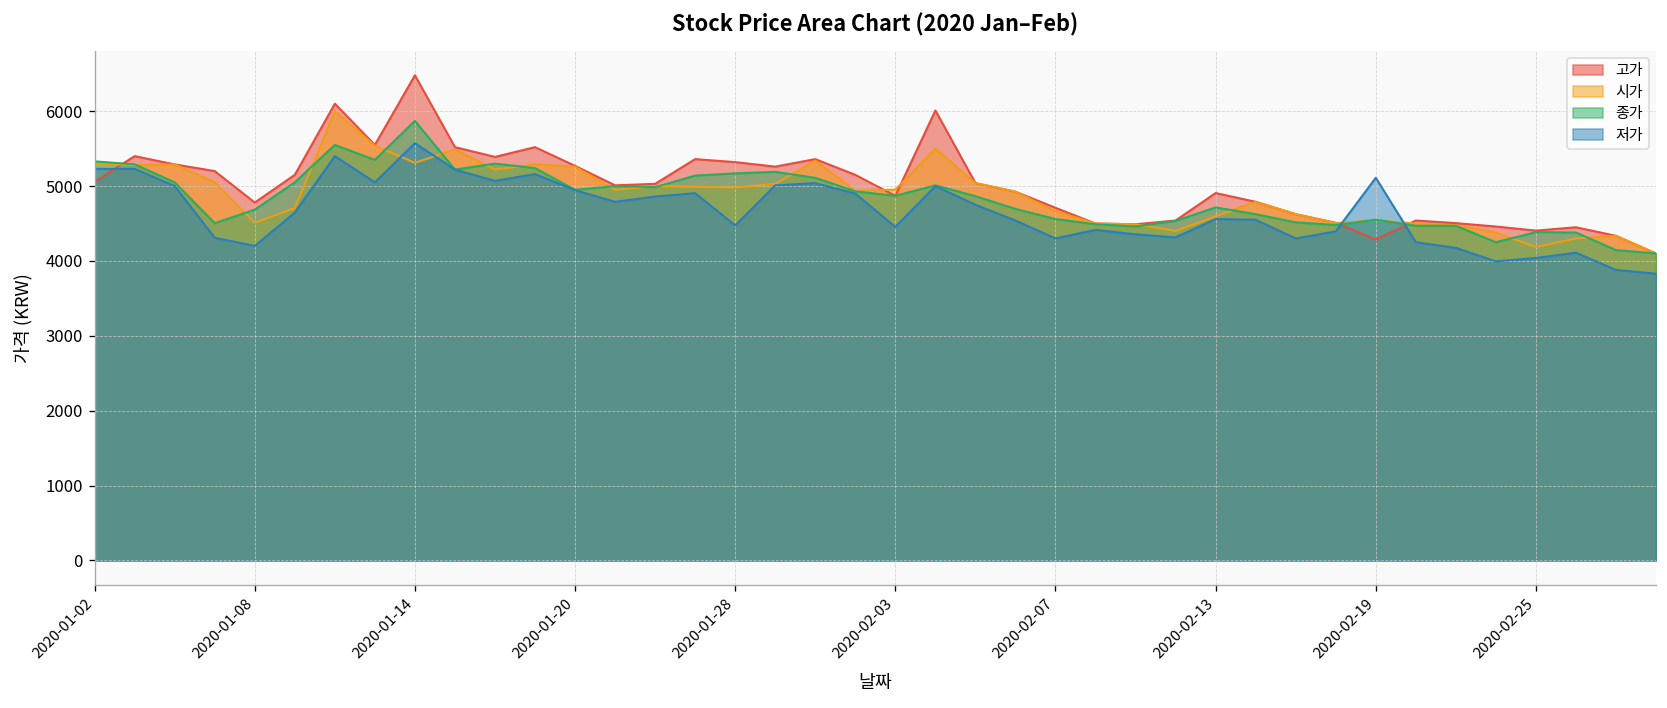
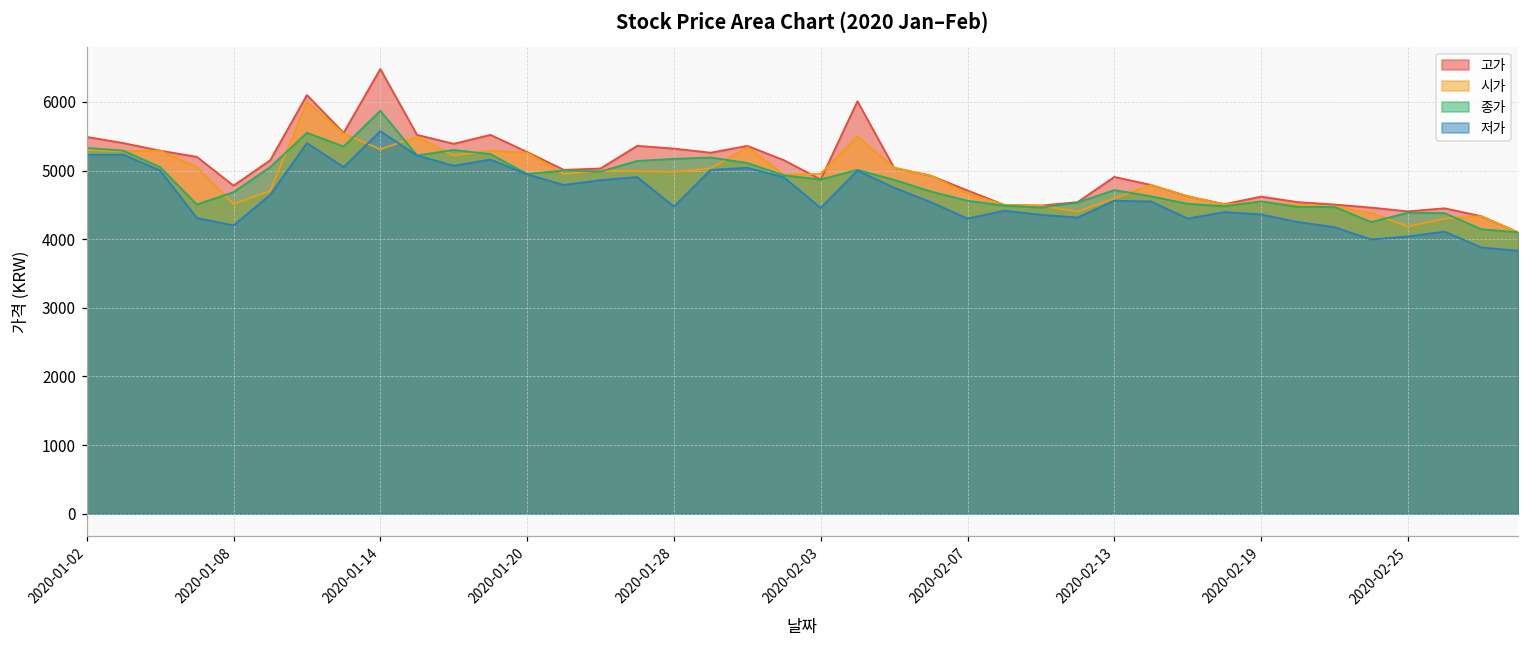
  {
    "고가": {
-     "2020-01-02": 5100,
+     "2020-01-02": 5500,
      "2020-01-08": 4800,
      "2020-01-14": 6500,
      "2020-01-28": 5300,
      "2020-02-07": 4700,
      "2020-02-13": 4900,
-     "2020-02-19": 4300
+     "2020-02-19": 4600
    },
    "시가": {
      "2020-01-08": 4500,
      "2020-01-14": 5300,
      "2020-01-28": 5000,
      "2020-02-03": 5000,
      "2020-02-07": 4700,
      "2020-02-25": 4200
    },
    "종가": {
      "2020-01-08": 4700,
      "2020-01-14": 5900,
      "2020-01-28": 5200,
      "2020-02-07": 4600,
      "2020-02-13": 4700
    },
    "저가": {
      "2020-01-02": 5200,
      "2020-01-08": 4200,
      "2020-01-14": 5600,
      "2020-01-28": 4500,
      "2020-02-03": 4500,
      "2020-02-07": 4300,
-     "2020-02-19": 5100,
+     "2020-02-19": 4400,
      "2020-02-25": 4000
    }
  }
